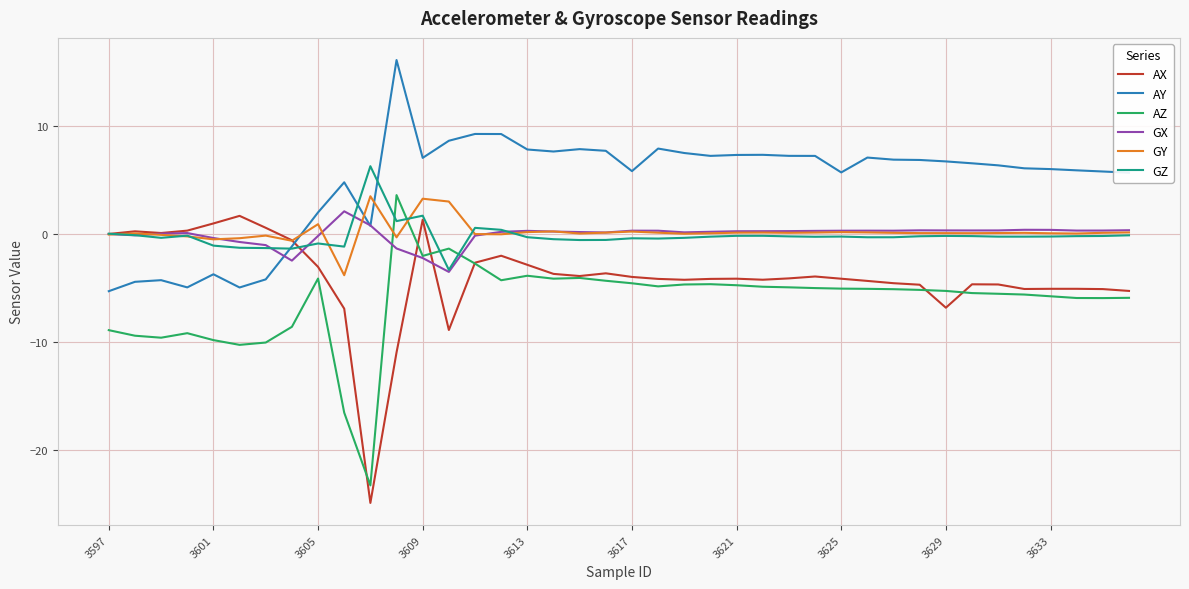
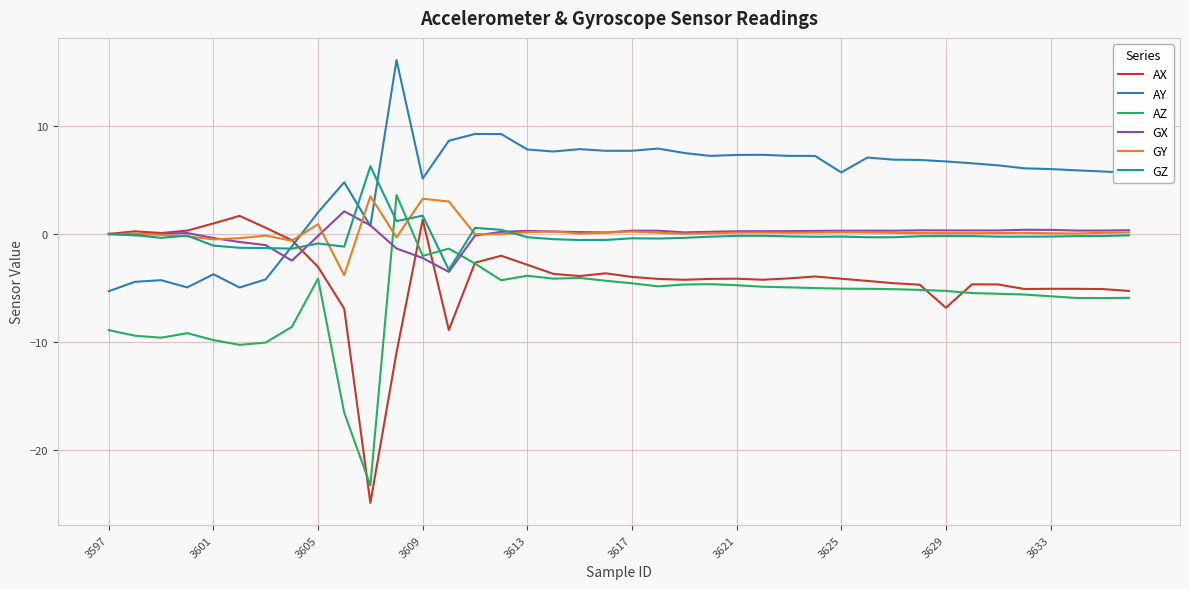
  {
    "AX": {
      "3601": 0.9,
      "3605": -3.1,
      "3609": 1.3,
      "3613": -2.9,
      "3617": -4.0,
      "3621": -4.2,
      "3625": -4.2,
      "3629": -6.9,
      "3633": -5.1
    },
    "AY": {
      "3597": -5.3,
      "3601": -3.8,
      "3605": 2.0,
-     "3609": 7.0,
+     "3609": 5.1,
      "3613": 7.8,
-     "3617": 5.8,
+     "3617": 7.7,
      "3621": 7.3,
      "3625": 5.7,
      "3629": 6.7,
      "3633": 6.0
    },
    "GX": {
      "3605": -0.2,
      "3629": 0.3,
      "3633": 0.3
    },
    "GY": {
      "3605": 0.9,
      "3609": 3.2,
      "3629": 0.0,
      "3633": 0.0
    }
  }
